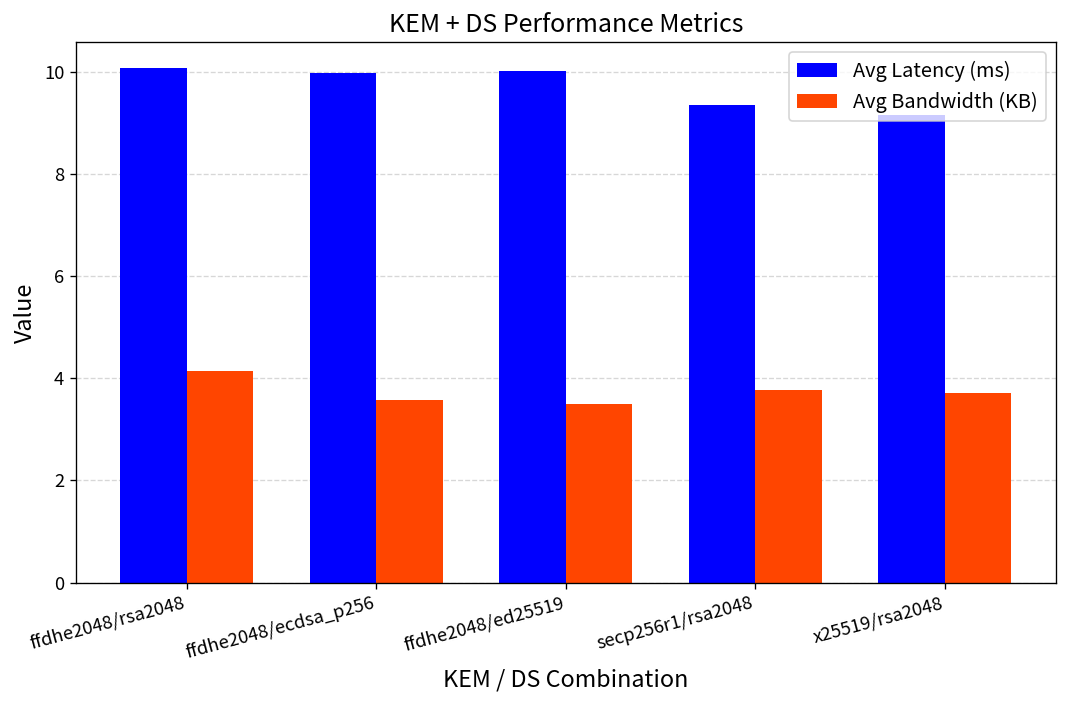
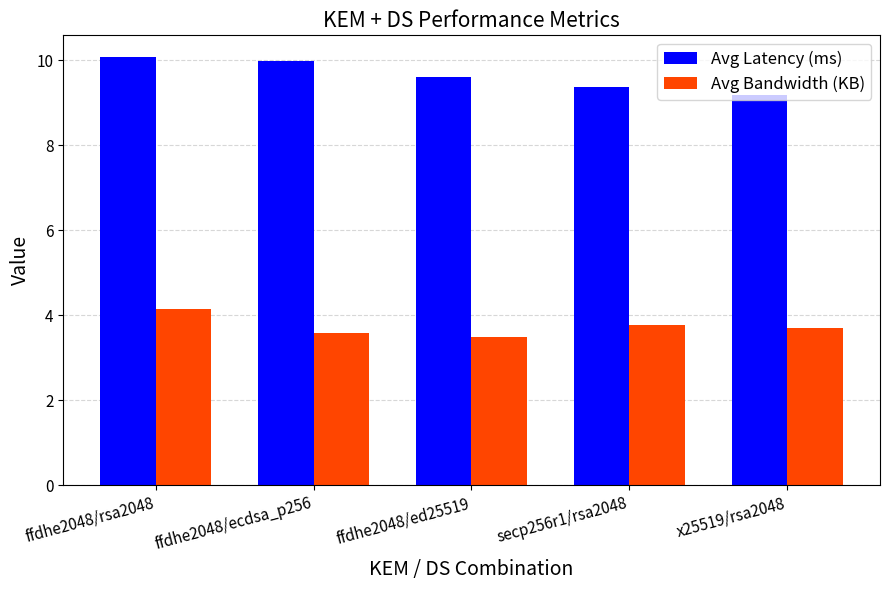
  {
    "Avg Latency (ms)": {
      "ffdhe2048/rsa2048": 10.1,
      "ffdhe2048/ecdsa_p256": 10.0,
-     "ffdhe2048/ed25519": 10.0,
+     "ffdhe2048/ed25519": 9.6,
      "secp256r1/rsa2048": 9.4
    },
    "Avg Bandwidth (KB)": {
      "ffdhe2048/rsa2048": 4.1,
      "ffdhe2048/ecdsa_p256": 3.6,
      "ffdhe2048/ed25519": 3.5,
      "secp256r1/rsa2048": 3.8,
      "x25519/rsa2048": 3.7
    }
  }
